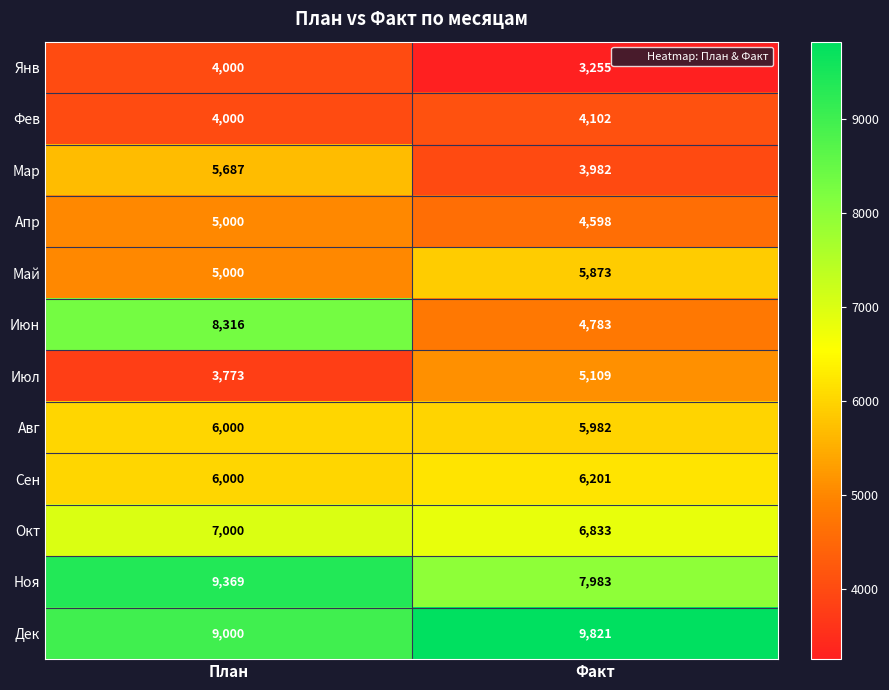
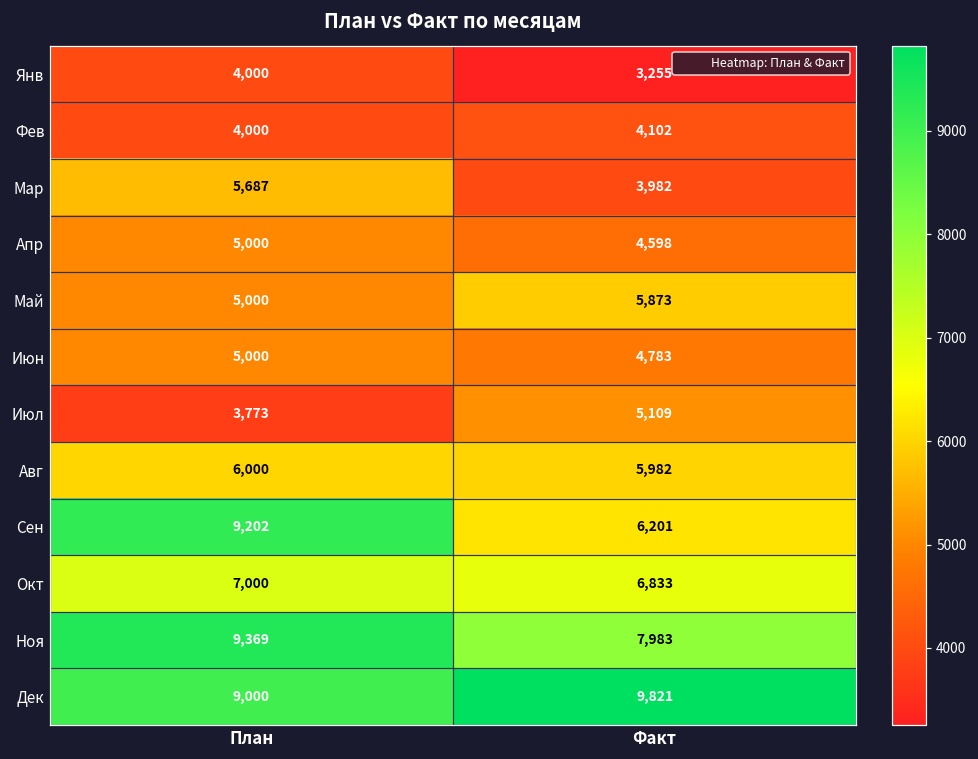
  {
    "Янв": {
      "План": "4,000"
    },
    "Фев": {
      "План": "4,000",
      "Факт": "4,102"
    },
    "Мар": {
      "План": "5,687",
      "Факт": "3,982"
    },
    "Апр": {
      "План": "5,000",
      "Факт": "4,598"
    },
    "Май": {
      "План": "5,000",
      "Факт": "5,873"
    },
    "Июн": {
-     "План": "8,316",
+     "План": "5,000",
      "Факт": "4,783"
    },
    "Июл": {
      "План": "3,773",
      "Факт": "5,109"
    },
    "Авг": {
      "План": "6,000",
      "Факт": "5,982"
    },
    "Сен": {
-     "План": "6,000",
+     "План": "9,202",
      "Факт": "6,201"
    },
    "Окт": {
      "План": "7,000",
      "Факт": "6,833"
    },
    "Ноя": {
      "План": "9,369",
      "Факт": "7,983"
    },
    "Дек": {
      "План": "9,000",
      "Факт": "9,821"
    }
  }
